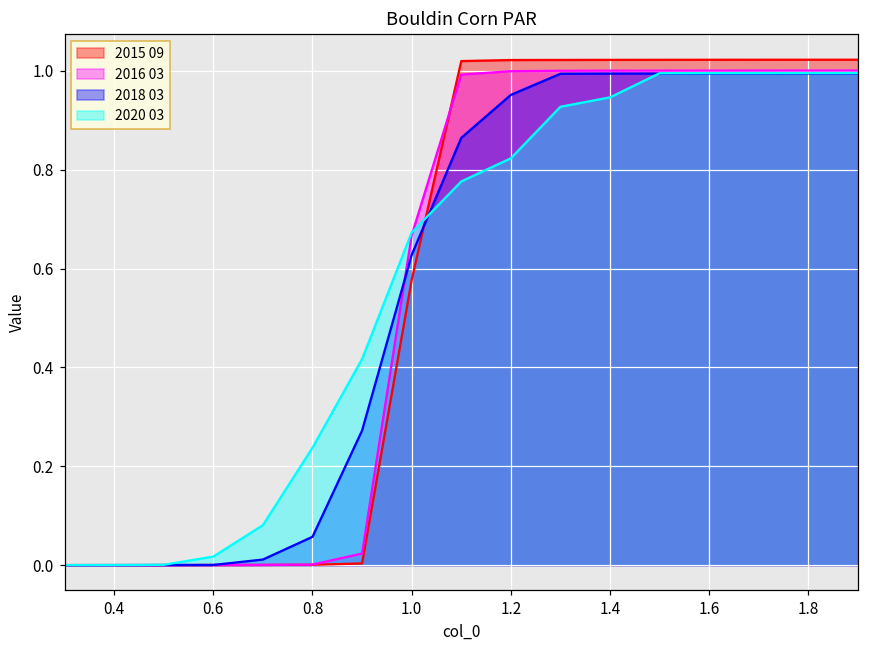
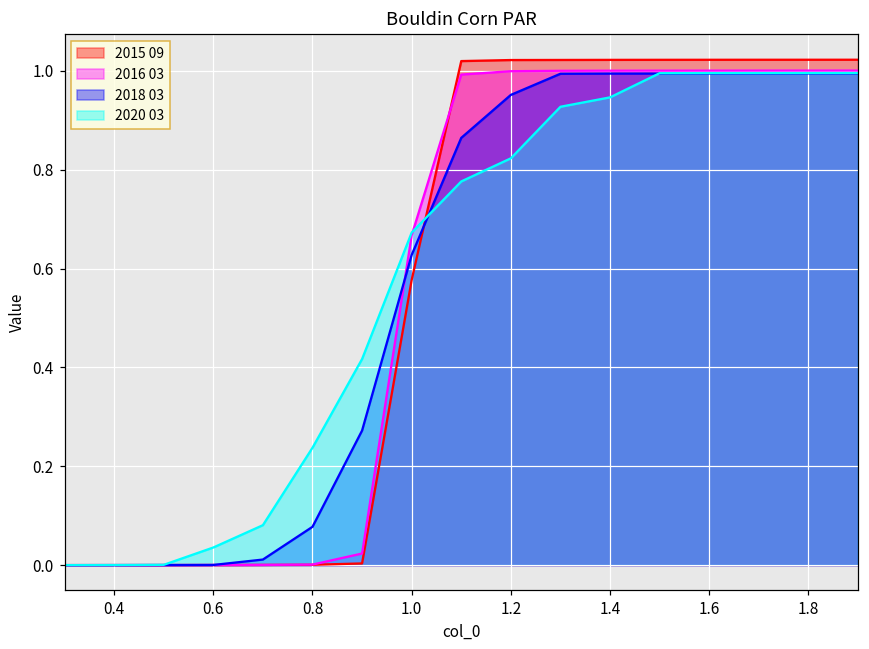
  {
    "2015 09": {
      "1.0": 0.58,
      "1.2": 1.02,
      "1.4": 1.02,
      "1.6": 1.02,
      "1.8": 1.02
    },
    "2016 03": {
      "1.2": 1.00,
      "1.4": 1.00
    },
    "2018 03": {
-     "0.8": 0.06,
+     "0.8": 0.08,
      "1.0": 0.63,
      "1.2": 0.95,
      "1.4": 0.99
    },
    "2020 03": {
-     "0.6": 0.02,
+     "0.6": 0.04,
      "0.8": 0.24,
      "1.2": 0.82,
      "1.4": 0.95
    }
  }
